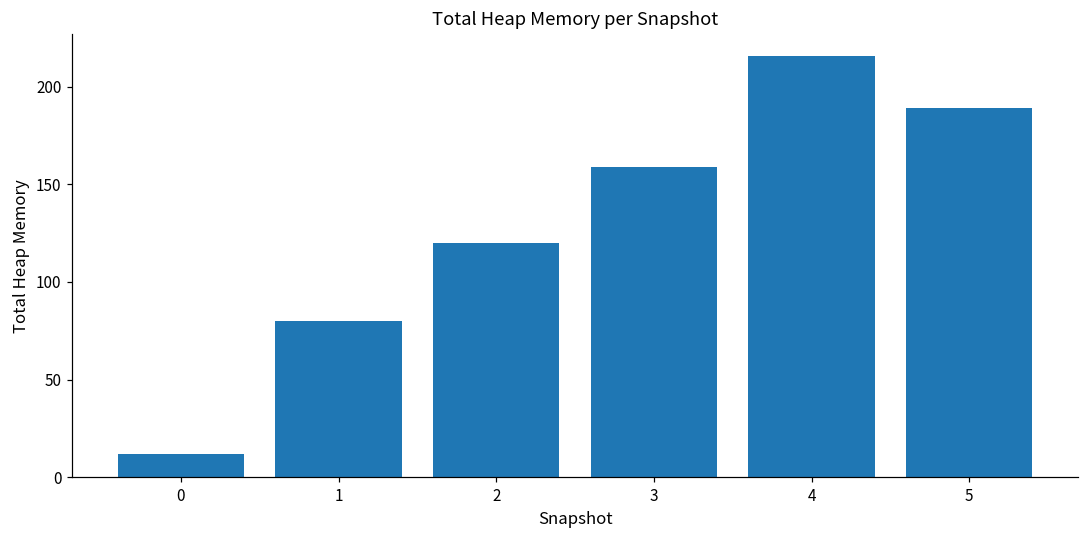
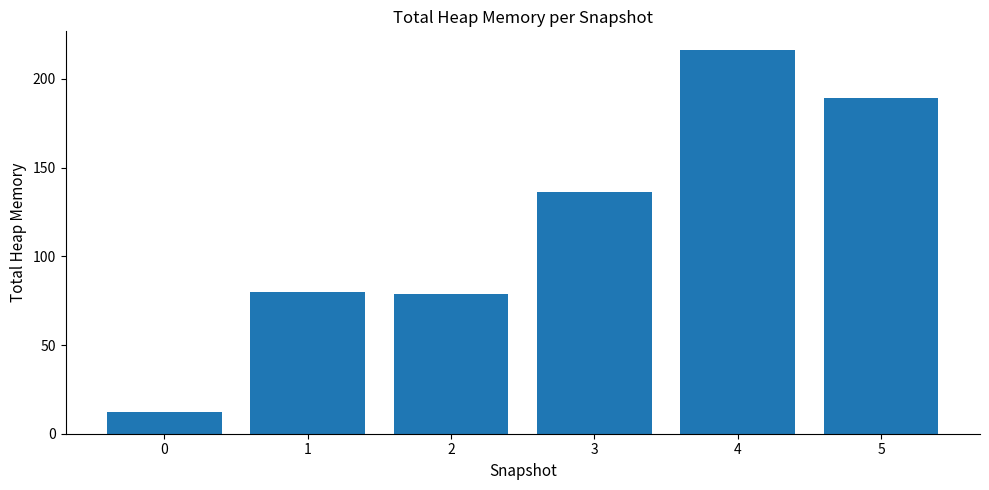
  {
    "0": 12,
    "1": 80,
-   "2": 120,
-   "3": 159,
+   "2": 79,
+   "3": 136,
    "4": 216,
    "5": 189
  }
